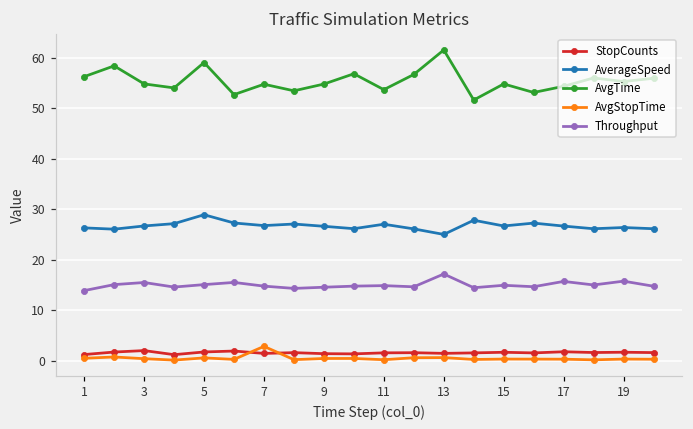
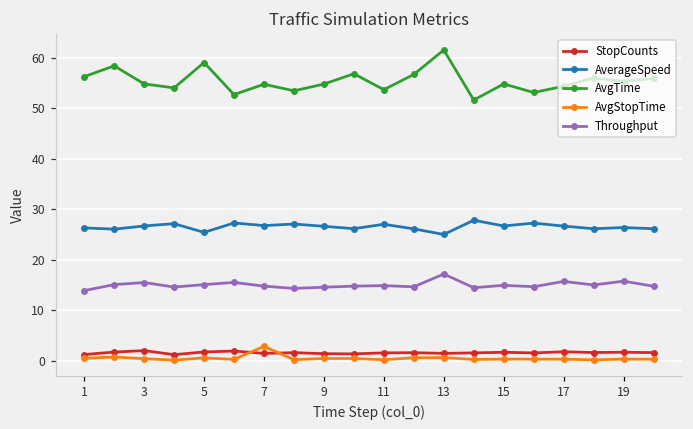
  {
    "StopCounts": {
      "1": 1,
      "3": 2,
      "5": 2,
      "7": 1,
      "9": 1,
      "11": 2,
      "13": 1,
      "15": 2,
      "17": 2,
      "19": 2
    },
    "AverageSpeed": {
      "1": 26,
      "3": 27,
-     "5": 29,
+     "5": 25,
      "7": 27,
      "9": 27,
      "11": 27,
      "13": 25,
      "15": 27,
      "17": 27,
      "19": 26
    },
    "AvgTime": {
      "1": 56,
      "3": 55,
      "5": 59,
      "7": 55,
      "9": 55,
      "11": 54,
      "13": 62,
      "15": 55
    },
    "AvgStopTime": {
      "1": 1,
      "3": 0,
      "5": 1,
      "7": 3,
      "9": 0,
      "11": 0,
      "13": 1,
      "15": 0,
      "17": 0,
      "19": 0
    },
    "Throughput": {
      "1": 14,
      "3": 16,
      "5": 15,
      "7": 15,
      "9": 15,
      "11": 15,
      "13": 17,
      "15": 15,
      "17": 16,
      "19": 16
    }
  }
